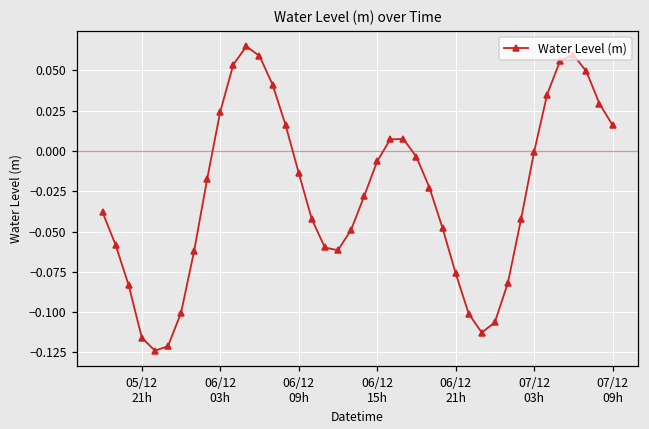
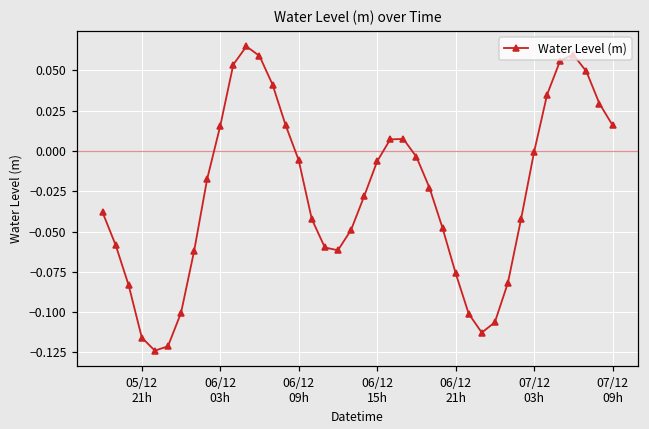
  {
    "05/12 21h": -0.116,
-   "06/12 03h": 0.024,
-   "06/12 09h": -0.014,
+   "06/12 03h": 0.016,
+   "06/12 09h": -0.006,
    "06/12 15h": -0.006,
    "06/12 21h": -0.076,
    "07/12 03h": -0.001,
    "07/12 09h": 0.016
  }
